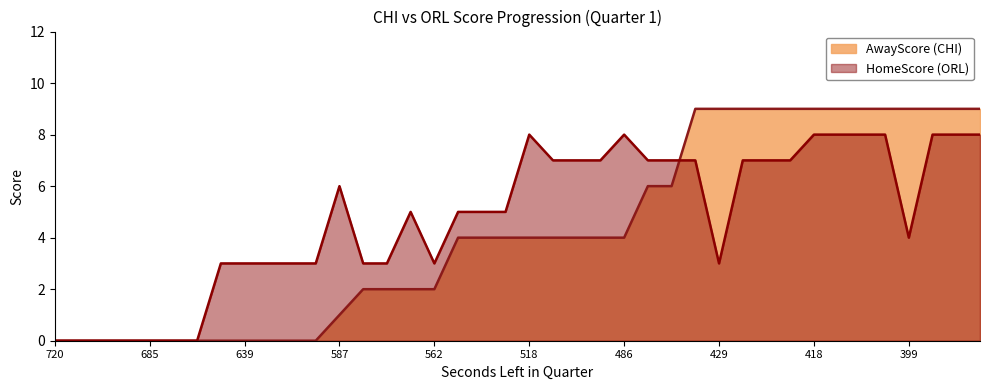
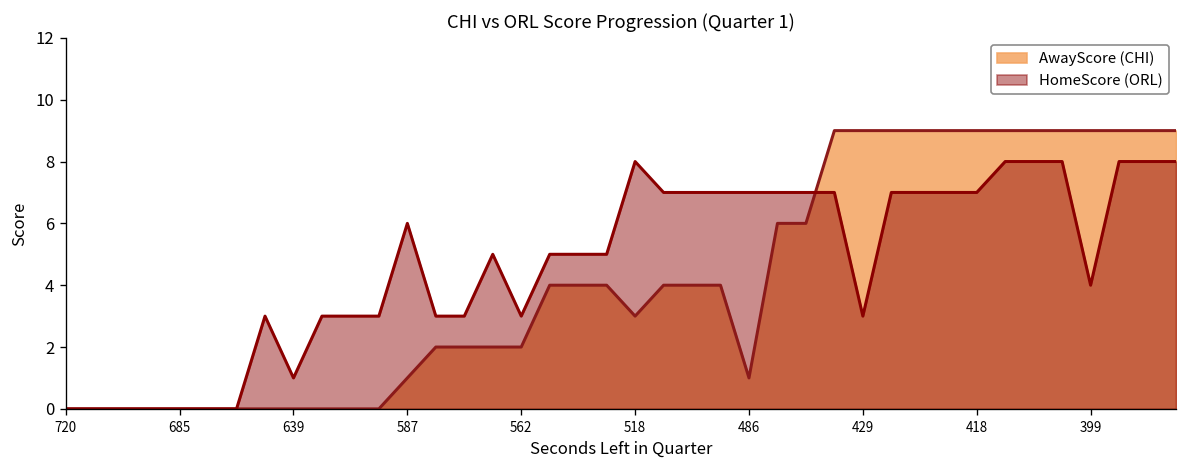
  {
    "AwayScore (CHI)": {
      "639": 0,
      "587": 1,
      "562": 2,
-     "518": 4,
-     "486": 4,
+     "518": 3,
+     "486": 1,
      "429": 9,
      "418": 9,
      "399": 9
    },
    "HomeScore (ORL)": {
-     "639": 3,
+     "639": 1,
      "587": 6,
      "562": 3,
      "518": 8,
-     "486": 8,
+     "486": 7,
      "429": 3,
-     "418": 8,
+     "418": 7,
      "399": 4
    }
  }
